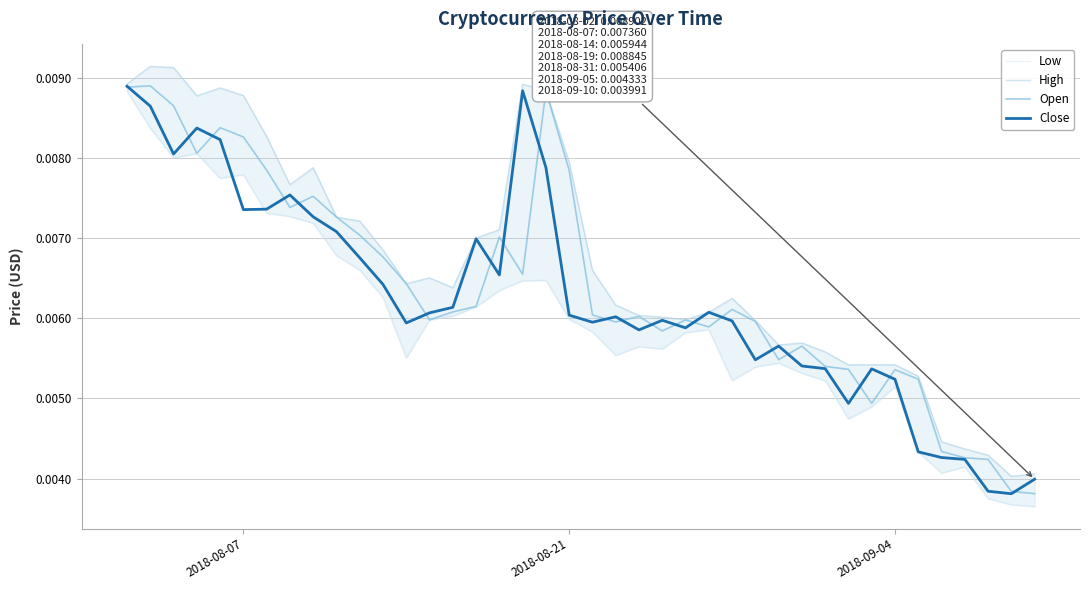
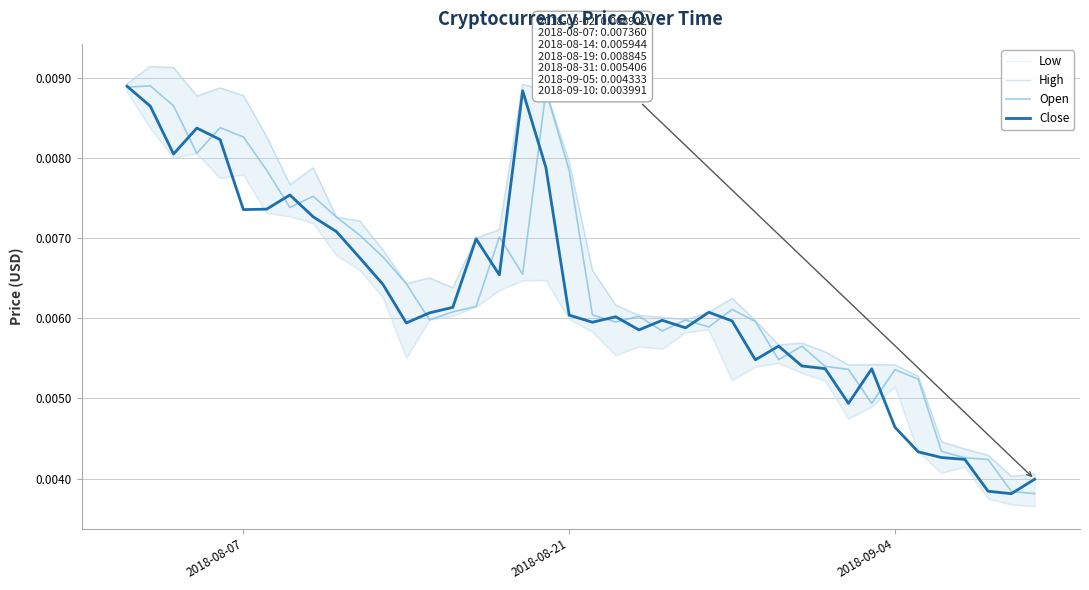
  {
    "Close": {
      "2018-08-07": 0.0074,
-     "2018-09-04": 0.0052
+     "2018-09-04": 0.0046
    }
  }
